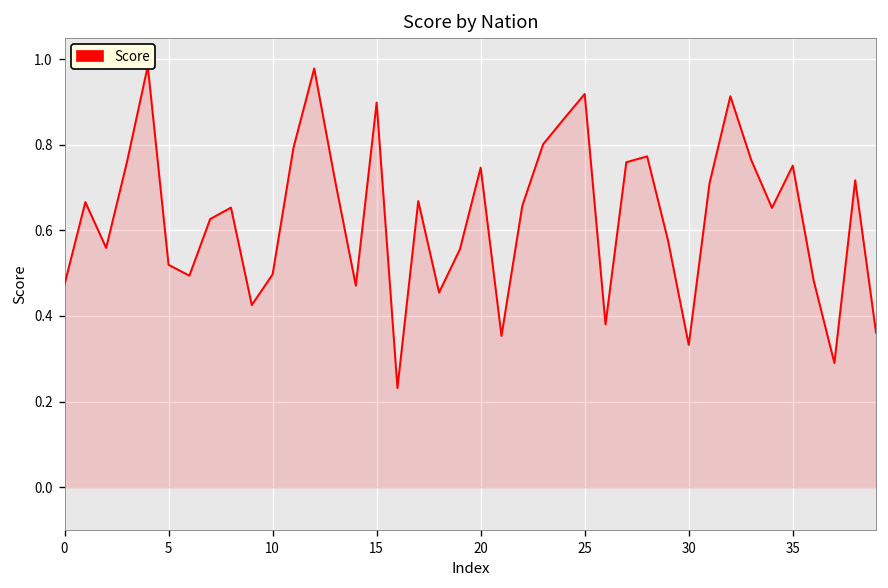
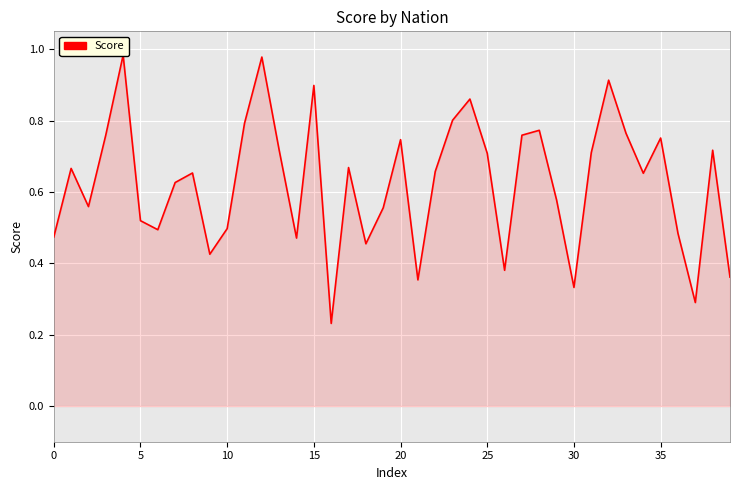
  {
    "0": 0.47,
    "5": 0.52,
    "10": 0.50,
    "15": 0.90,
    "20": 0.75,
-   "25": 0.92,
+   "25": 0.71,
    "30": 0.33,
    "35": 0.75
  }
